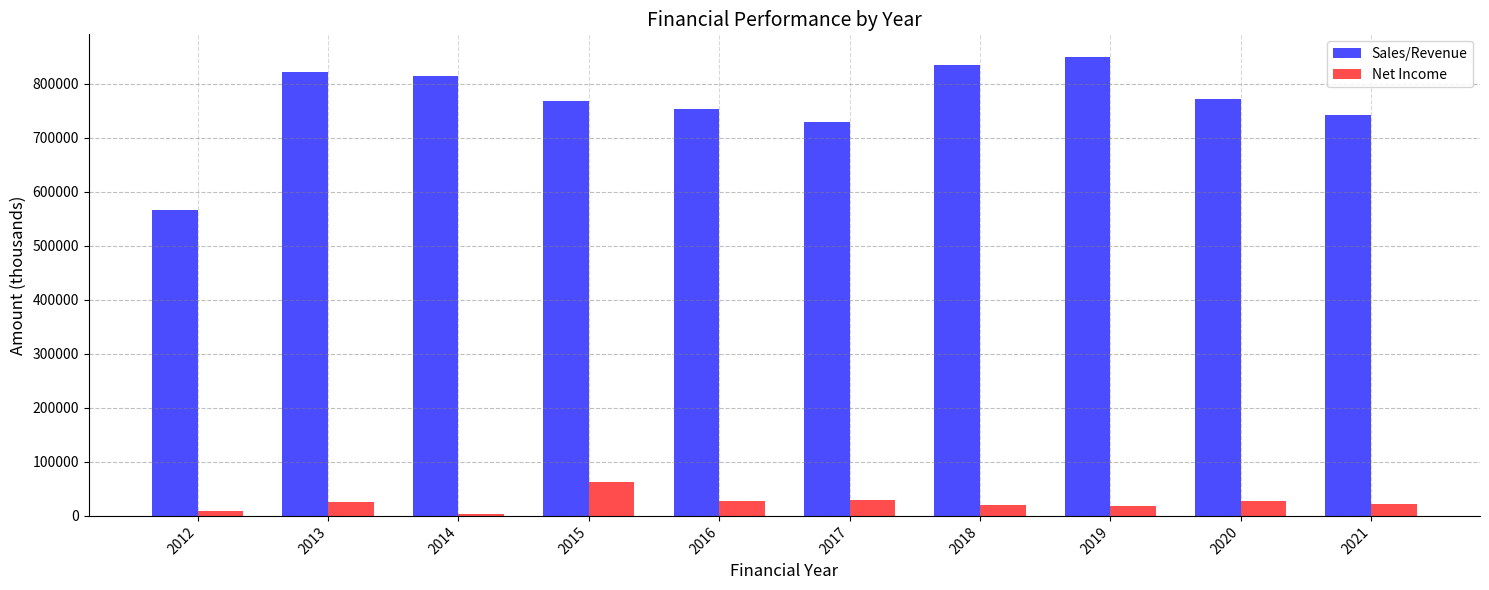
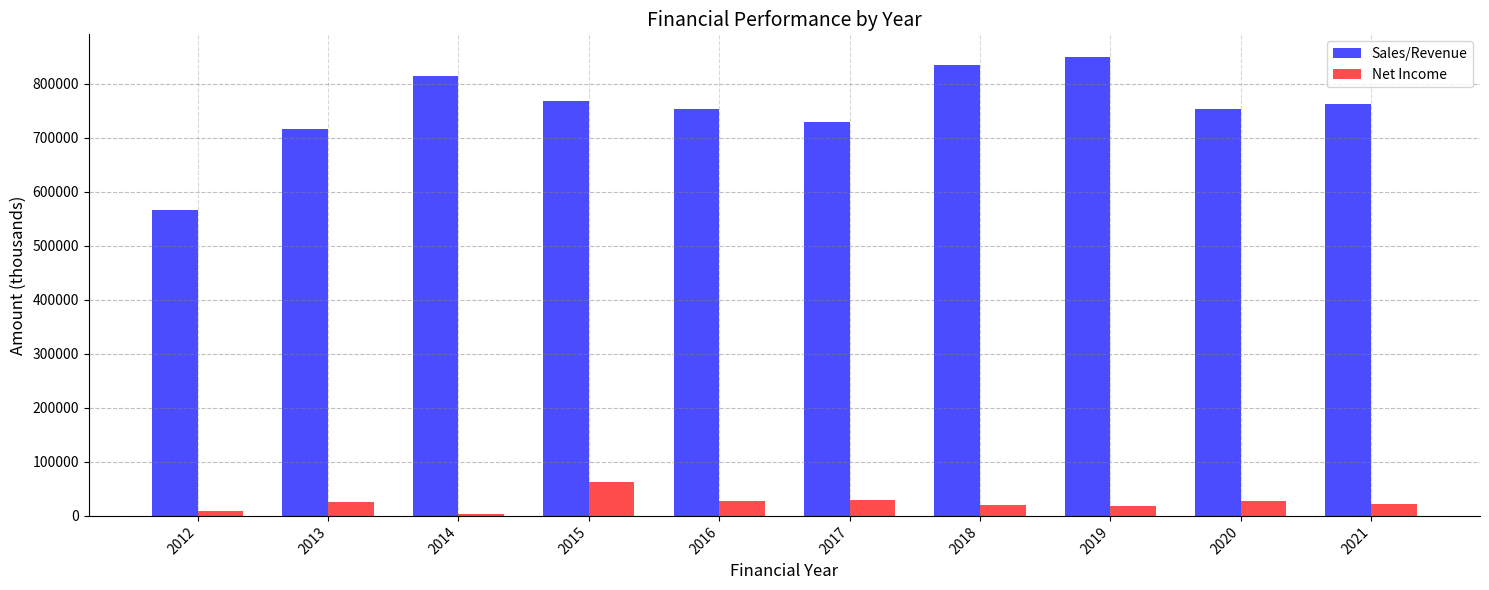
  {
    "Sales/Revenue": {
      "2012": 570000,
-     "2013": 820000,
+     "2013": 720000,
      "2014": 810000,
      "2015": 770000,
      "2016": 750000,
      "2017": 730000,
      "2018": 830000,
      "2019": 850000,
-     "2020": 770000,
-     "2021": 740000
+     "2020": 750000,
+     "2021": 760000
    },
    "Net Income": {
      "2012": 10000,
      "2013": 30000,
      "2015": 60000,
      "2016": 30000,
      "2017": 30000,
      "2018": 20000,
      "2019": 20000,
      "2020": 30000,
      "2021": 20000
    }
  }
